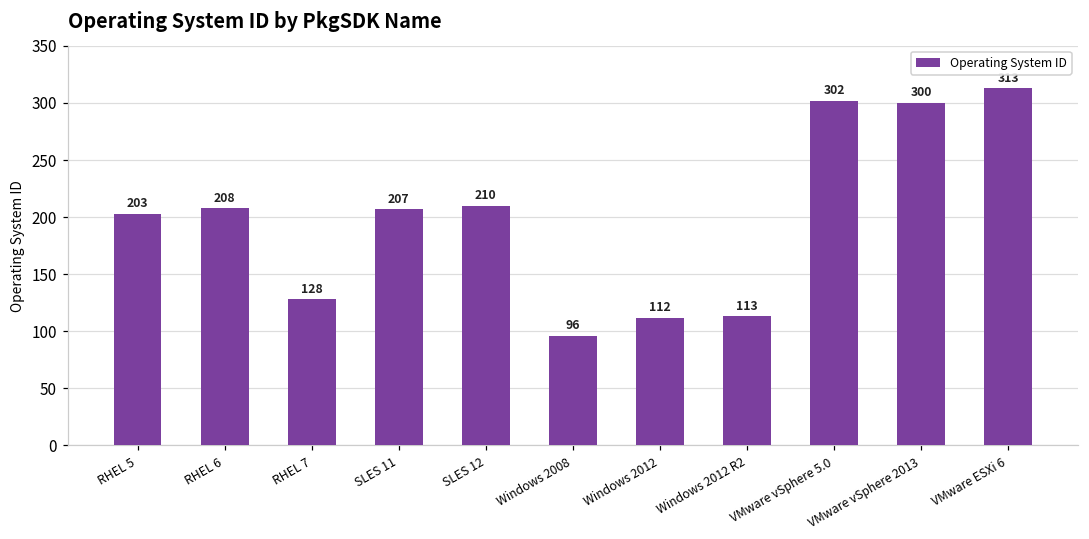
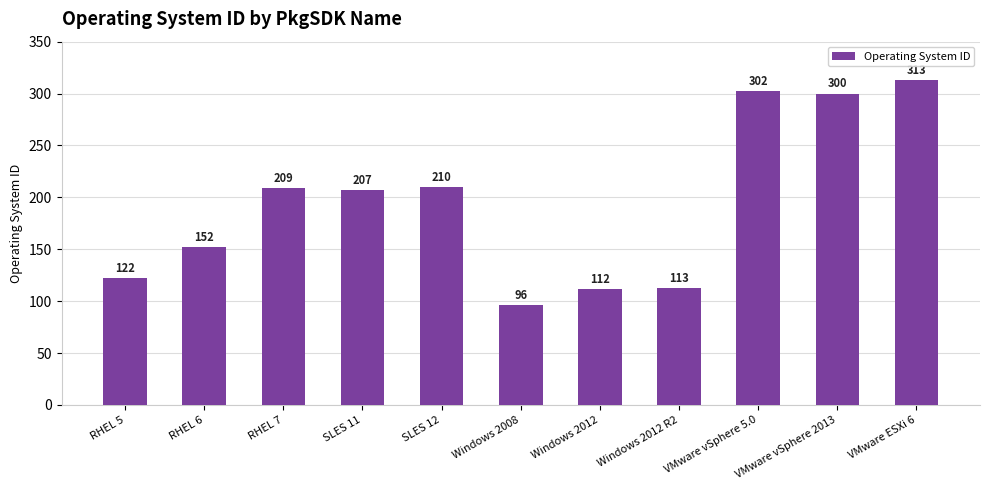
  {
-   "RHEL 5": 203,
-   "RHEL 6": 208,
-   "RHEL 7": 128,
+   "RHEL 5": 122,
+   "RHEL 6": 152,
+   "RHEL 7": 209,
    "SLES 11": 207,
    "SLES 12": 210,
    "Windows 2008": 96,
    "Windows 2012": 112,
    "Windows 2012 R2": 113,
    "VMware vSphere 5.0": 302,
    "VMware vSphere 2013": 300
  }
